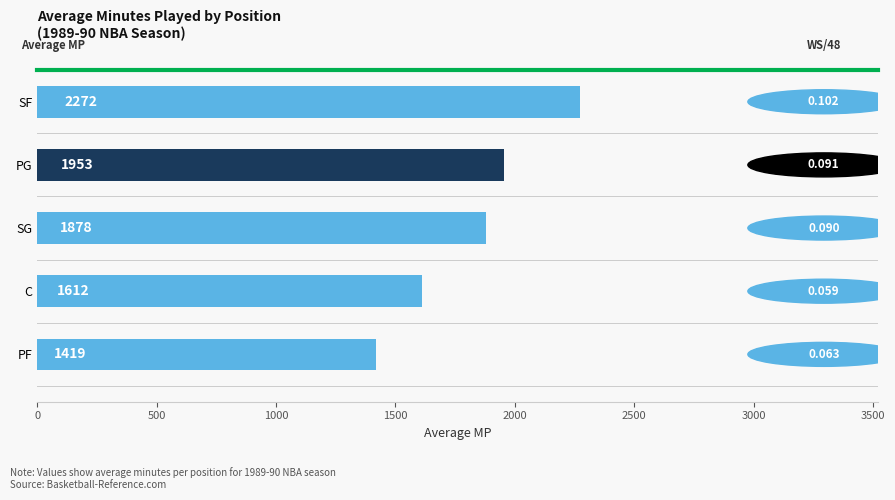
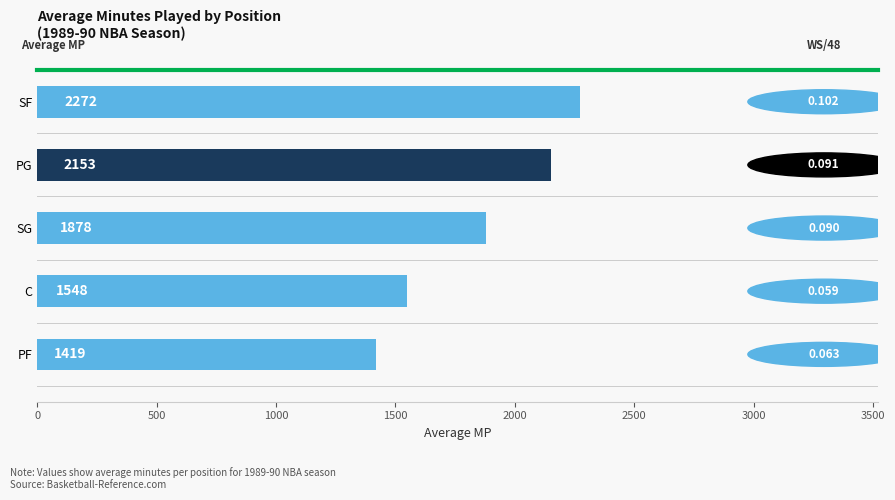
  {
    "SF": 2272,
-   "PG": 1953,
+   "PG": 2153,
    "SG": 1878,
-   "C": 1612,
+   "C": 1548,
    "PF": 1419
  }
